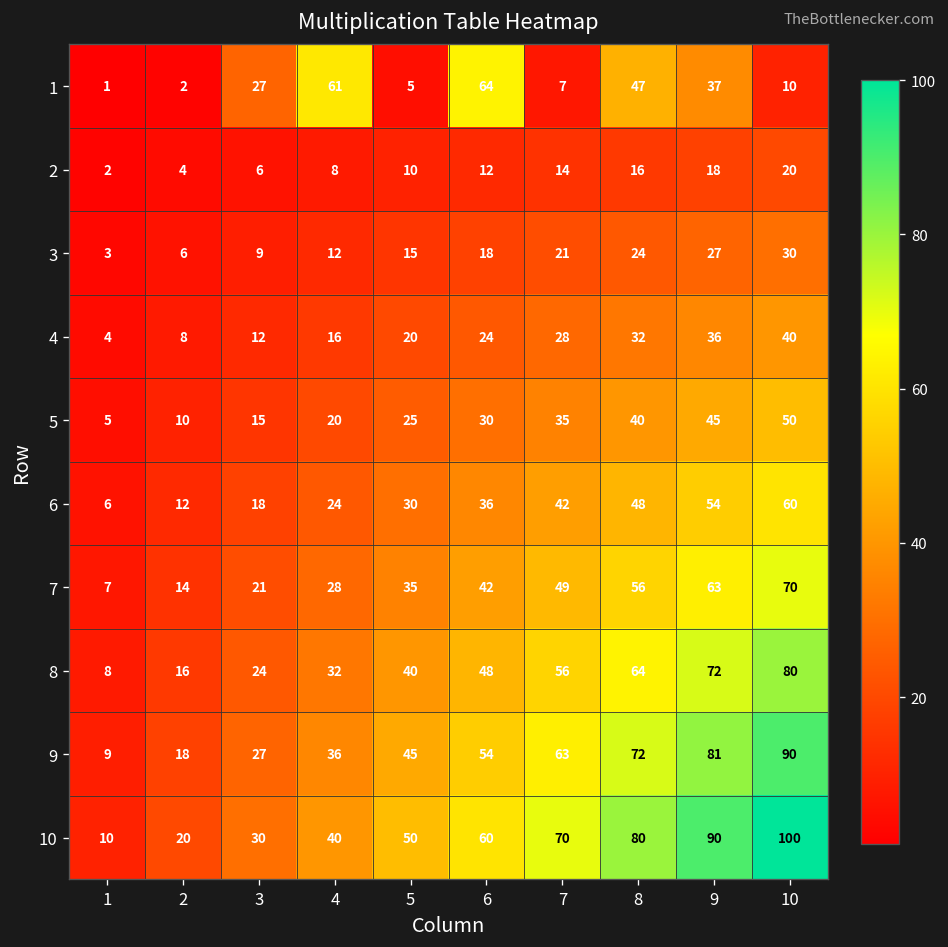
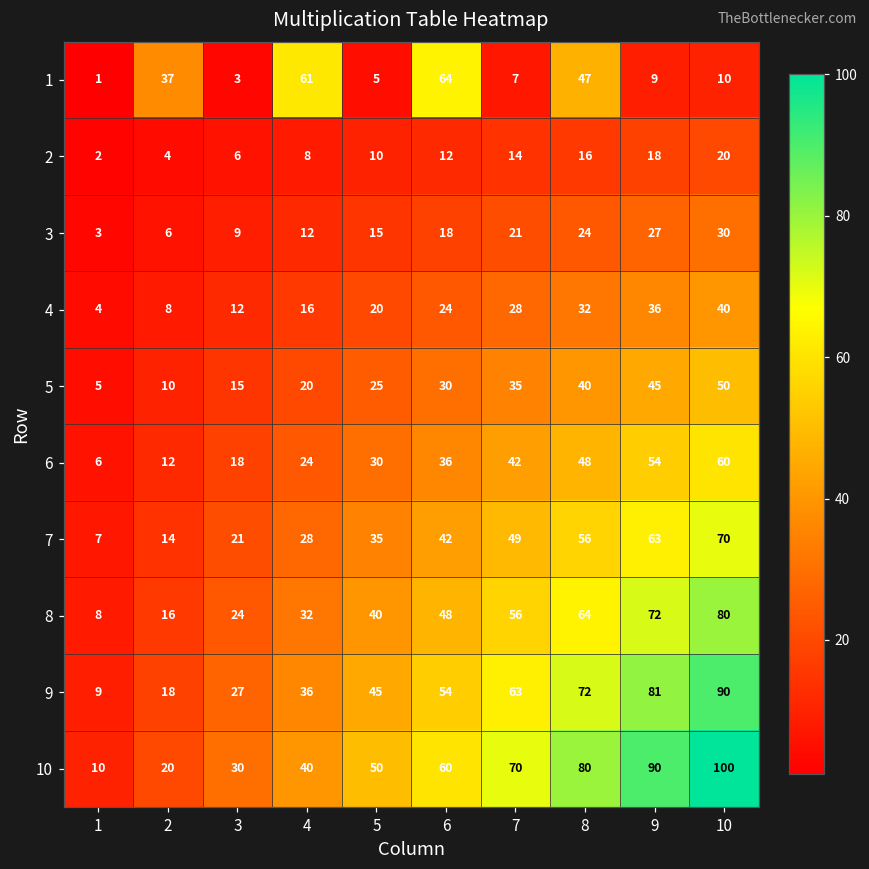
  {
    "1": {
      "1": 1,
-     "2": 2,
-     "3": 27,
+     "2": 37,
+     "3": 3,
      "4": 61,
      "5": 5,
      "6": 64,
      "7": 7,
      "8": 47,
-     "9": 37,
+     "9": 9,
      "10": 10
    },
    "2": {
      "1": 2,
      "2": 4,
      "3": 6,
      "4": 8,
      "5": 10,
      "6": 12,
      "7": 14,
      "8": 16,
      "9": 18,
      "10": 20
    },
    "3": {
      "1": 3,
      "2": 6,
      "3": 9,
      "4": 12,
      "5": 15,
      "6": 18,
      "7": 21,
      "8": 24,
      "9": 27,
      "10": 30
    },
    "4": {
      "1": 4,
      "2": 8,
      "3": 12,
      "4": 16,
      "5": 20,
      "6": 24,
      "7": 28,
      "8": 32,
      "9": 36,
      "10": 40
    },
    "5": {
      "1": 5,
      "2": 10,
      "3": 15,
      "4": 20,
      "5": 25,
      "6": 30,
      "7": 35,
      "8": 40,
      "9": 45,
      "10": 50
    },
    "6": {
      "1": 6,
      "2": 12,
      "3": 18,
      "4": 24,
      "5": 30,
      "6": 36,
      "7": 42,
      "8": 48,
      "9": 54,
      "10": 60
    },
    "7": {
      "1": 7,
      "2": 14,
      "3": 21,
      "4": 28,
      "5": 35,
      "6": 42,
      "7": 49,
      "8": 56,
      "9": 63,
      "10": 70
    },
    "8": {
      "1": 8,
      "2": 16,
      "3": 24,
      "4": 32,
      "5": 40,
      "6": 48,
      "7": 56,
      "8": 64,
      "9": 72,
      "10": 80
    },
    "9": {
      "1": 9,
      "2": 18,
      "3": 27,
      "4": 36,
      "5": 45,
      "6": 54,
      "7": 63,
      "8": 72,
      "9": 81,
      "10": 90
    },
    "10": {
      "1": 10,
      "2": 20,
      "3": 30,
      "4": 40,
      "5": 50,
      "6": 60,
      "7": 70,
      "8": 80,
      "9": 90,
      "10": 100
    }
  }
